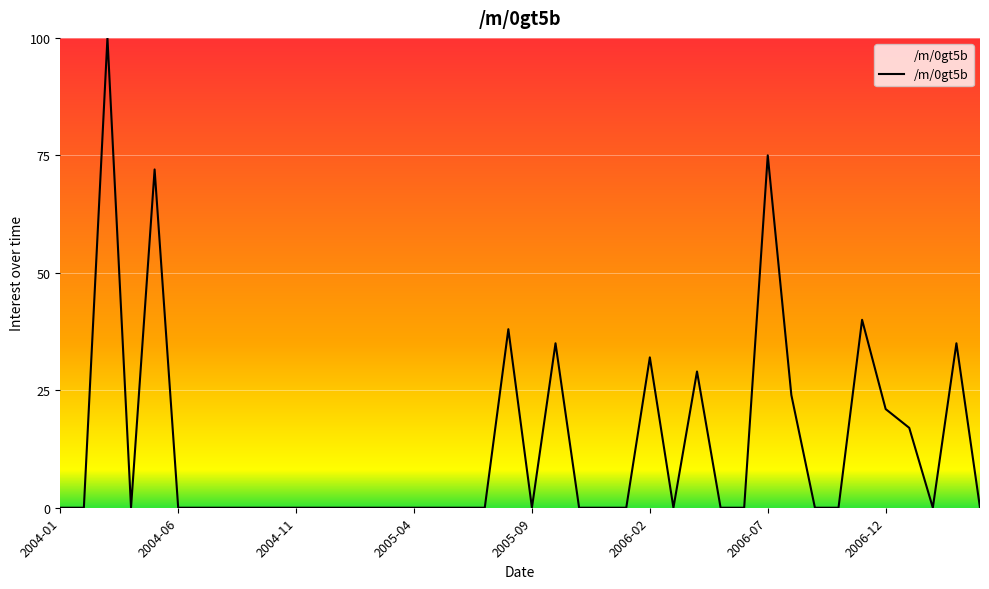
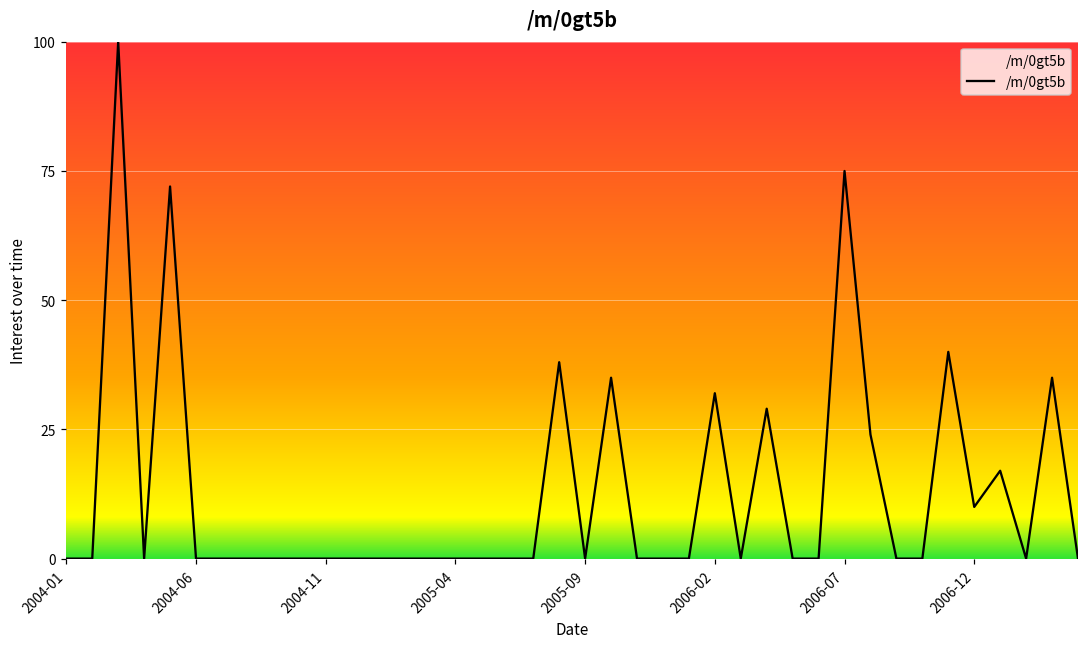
  {
    "2004-01": 0,
    "2004-06": 0,
    "2004-11": 0,
    "2005-04": 0,
    "2005-09": 0,
    "2006-02": 32,
    "2006-07": 75,
-   "2006-12": 21
+   "2006-12": 10
  }
